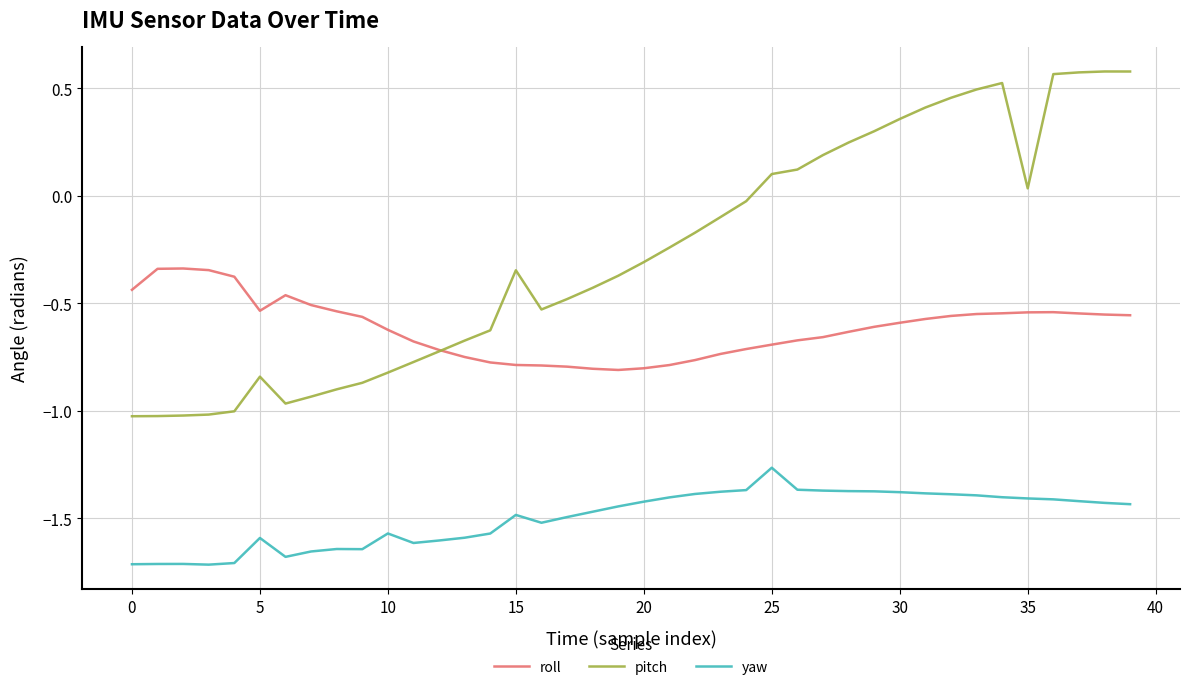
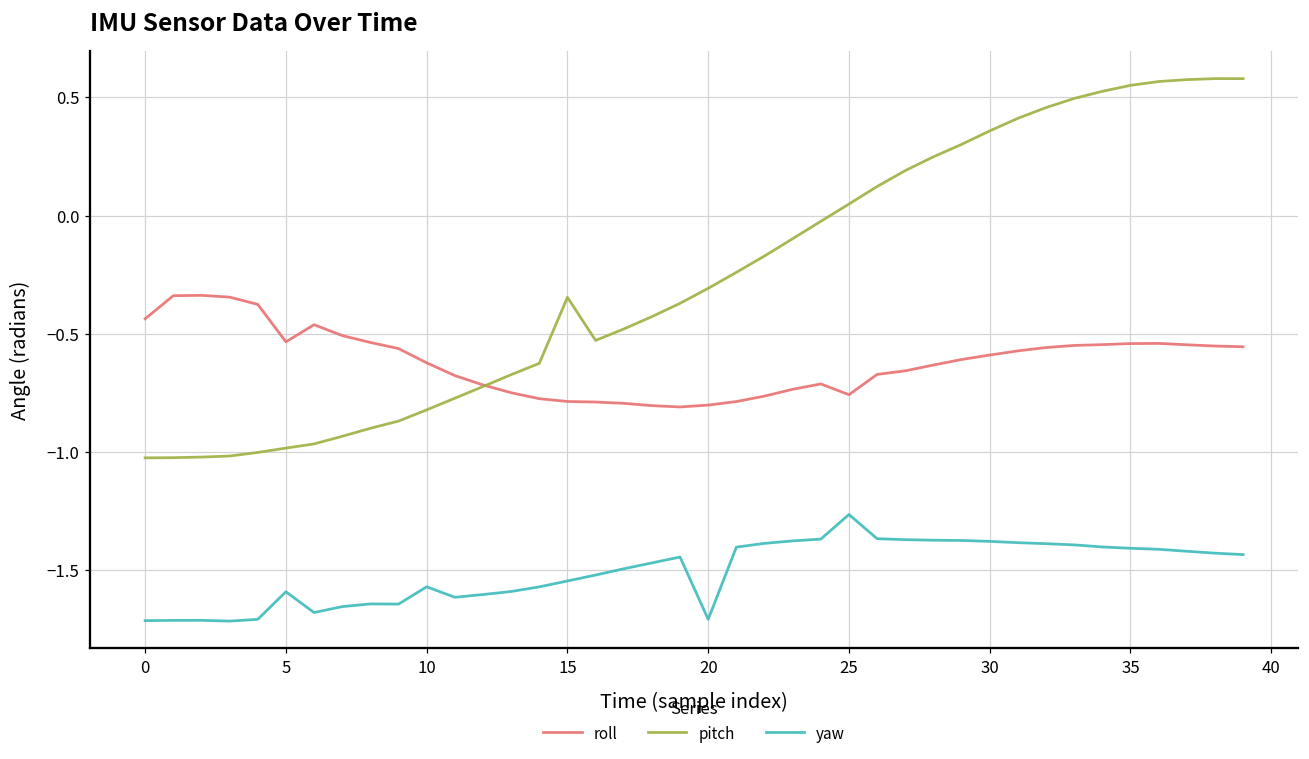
  {
    "roll": {
      "0": -0.44,
      "5": -0.53,
      "10": -0.62,
      "15": -0.79,
      "20": -0.80,
-     "25": -0.69,
+     "25": -0.76,
      "30": -0.59,
      "35": -0.54
    },
    "pitch": {
      "0": -1.02,
-     "5": -0.84,
+     "5": -0.98,
      "10": -0.82,
      "15": -0.35,
      "20": -0.31,
-     "25": 0.10,
+     "25": 0.05,
      "30": 0.36,
-     "35": 0.04
+     "35": 0.55
    },
    "yaw": {
      "0": -1.71,
      "5": -1.59,
      "10": -1.57,
-     "15": -1.48,
-     "20": -1.42,
+     "15": -1.55,
+     "20": -1.71,
      "25": -1.26,
      "30": -1.38,
      "35": -1.41
    }
  }
